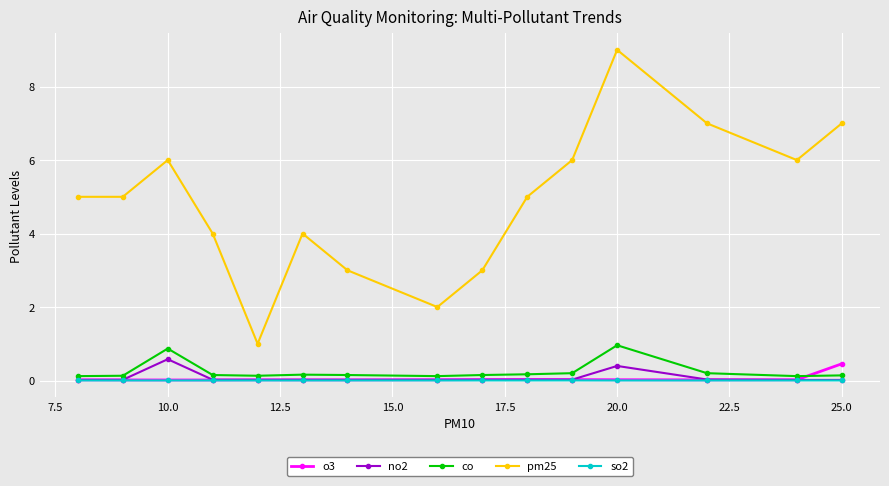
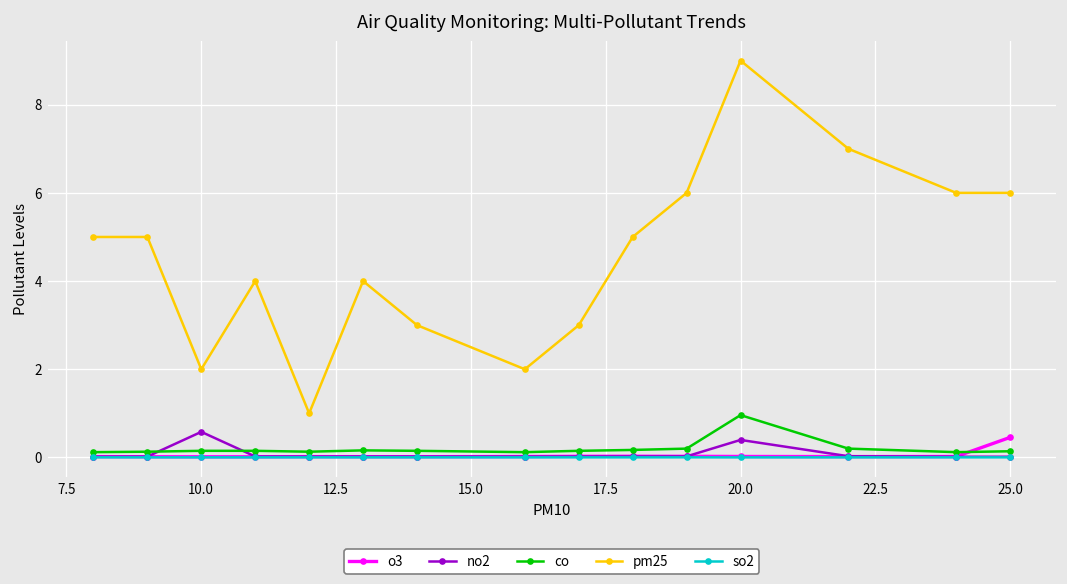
  {
    "o3": {
      "25.0": 0.5
    },
    "no2": {
      "10.0": 0.6,
      "20.0": 0.4
    },
    "co": {
-     "10.0": 0.9,
+     "10.0": 0.2,
      "20.0": 1.0,
      "25.0": 0.1
    },
    "pm25": {
-     "10.0": 6,
+     "10.0": 2,
      "20.0": 9,
-     "25.0": 7
+     "25.0": 6
    }
  }
